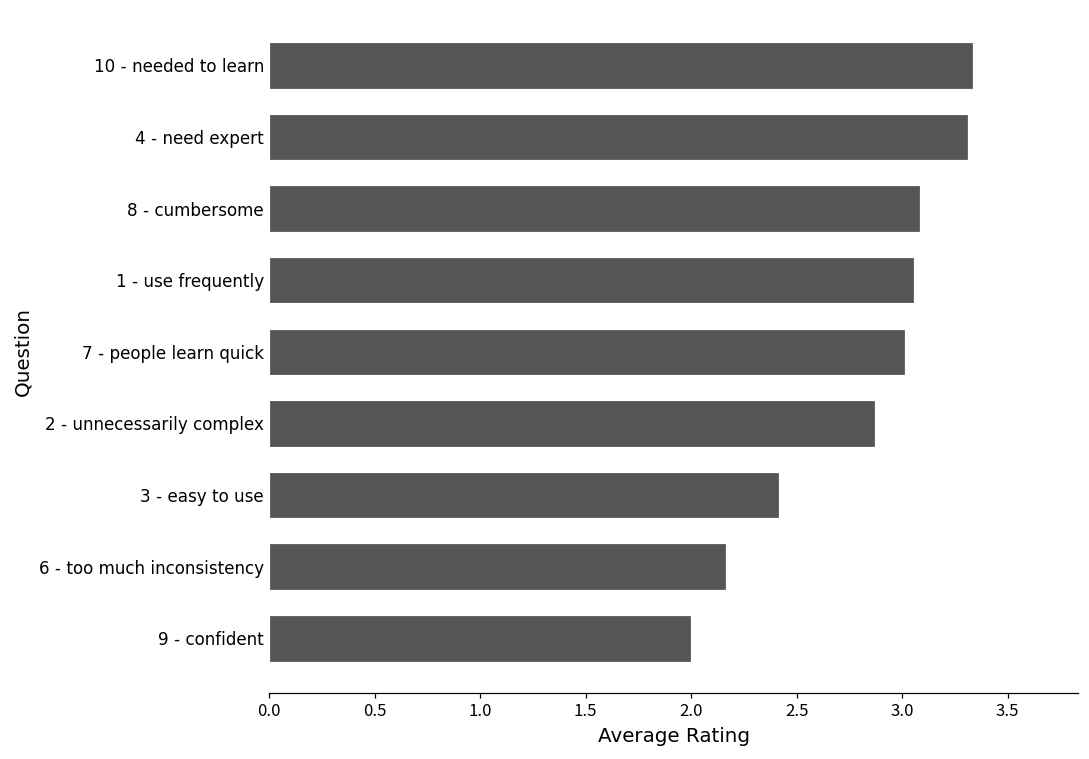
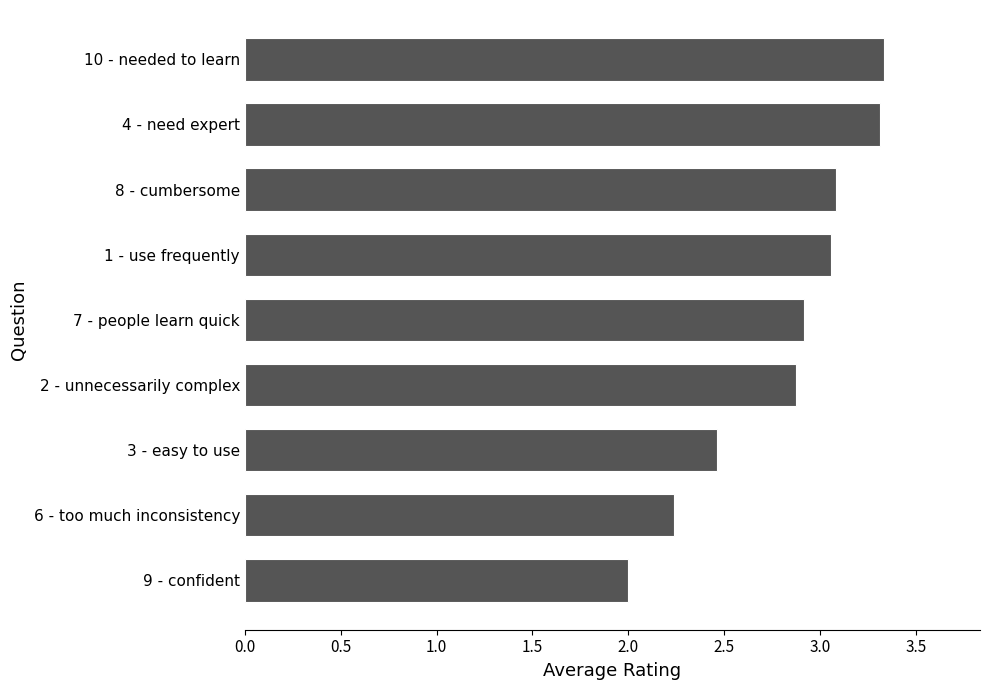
  {
    "10 - needed to learn": 3.33,
    "4 - need expert": 3.31,
    "8 - cumbersome": 3.08,
    "1 - use frequently": 3.06,
-   "7 - people learn quick": 3.01,
+   "7 - people learn quick": 2.92,
    "2 - unnecessarily complex": 2.87,
-   "3 - easy to use": 2.42,
-   "6 - too much inconsistency": 2.17,
+   "3 - easy to use": 2.46,
+   "6 - too much inconsistency": 2.24,
    "9 - confident": 2.00
  }
